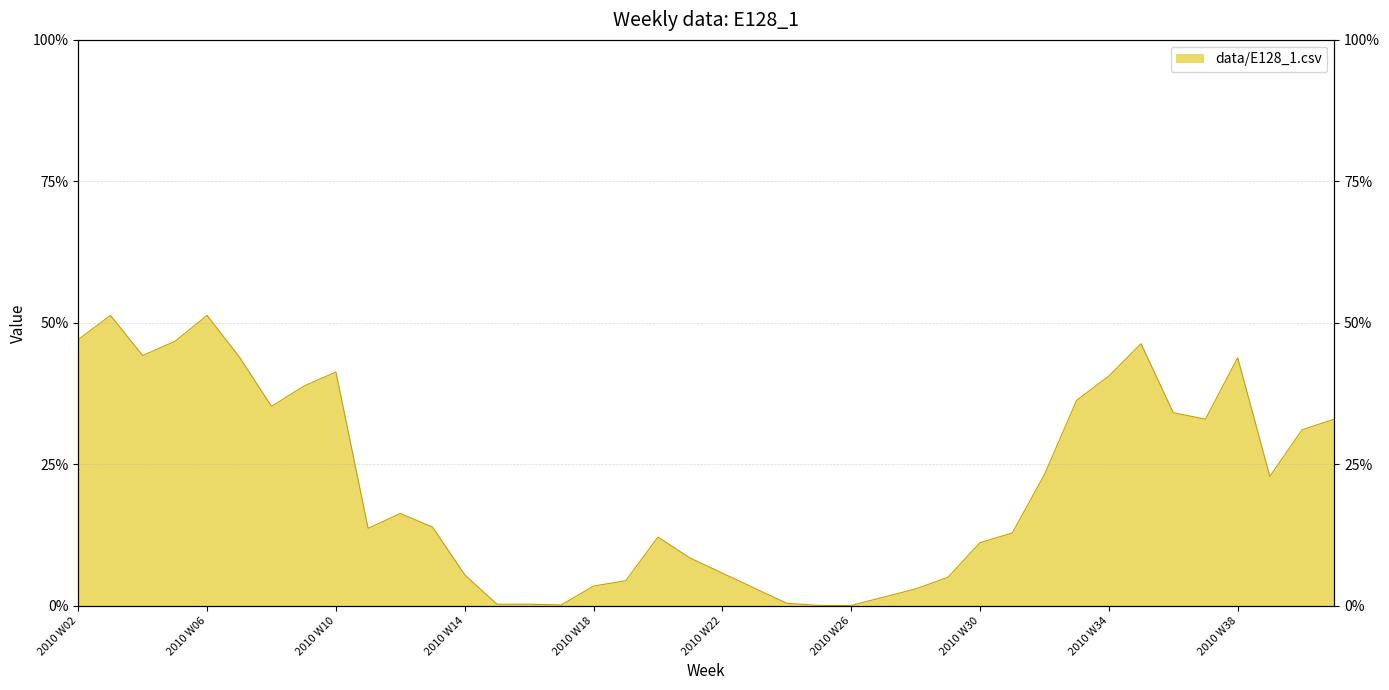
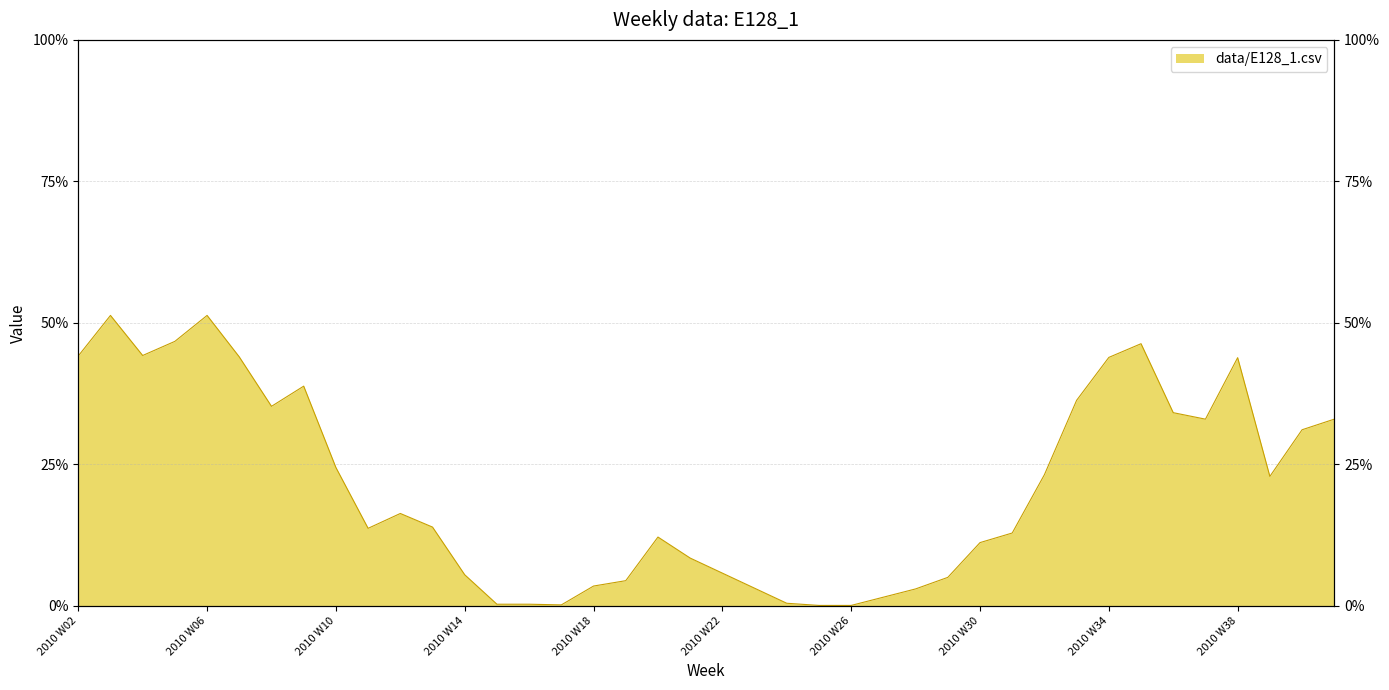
  {
-   "2010 W02": "47%",
+   "2010 W02": "44%",
    "2010 W06": "51%",
-   "2010 W10": "41%",
+   "2010 W10": "24%",
    "2010 W14": "5%",
    "2010 W18": "3%",
    "2010 W22": "6%",
    "2010 W26": "0%",
    "2010 W30": "11%",
-   "2010 W34": "41%",
+   "2010 W34": "44%",
    "2010 W38": "44%"
  }
